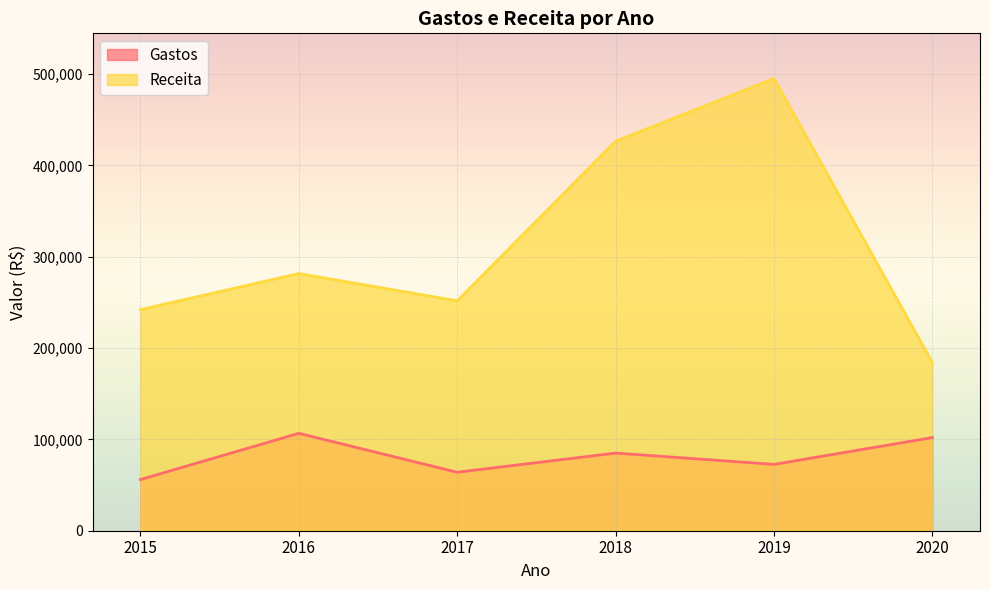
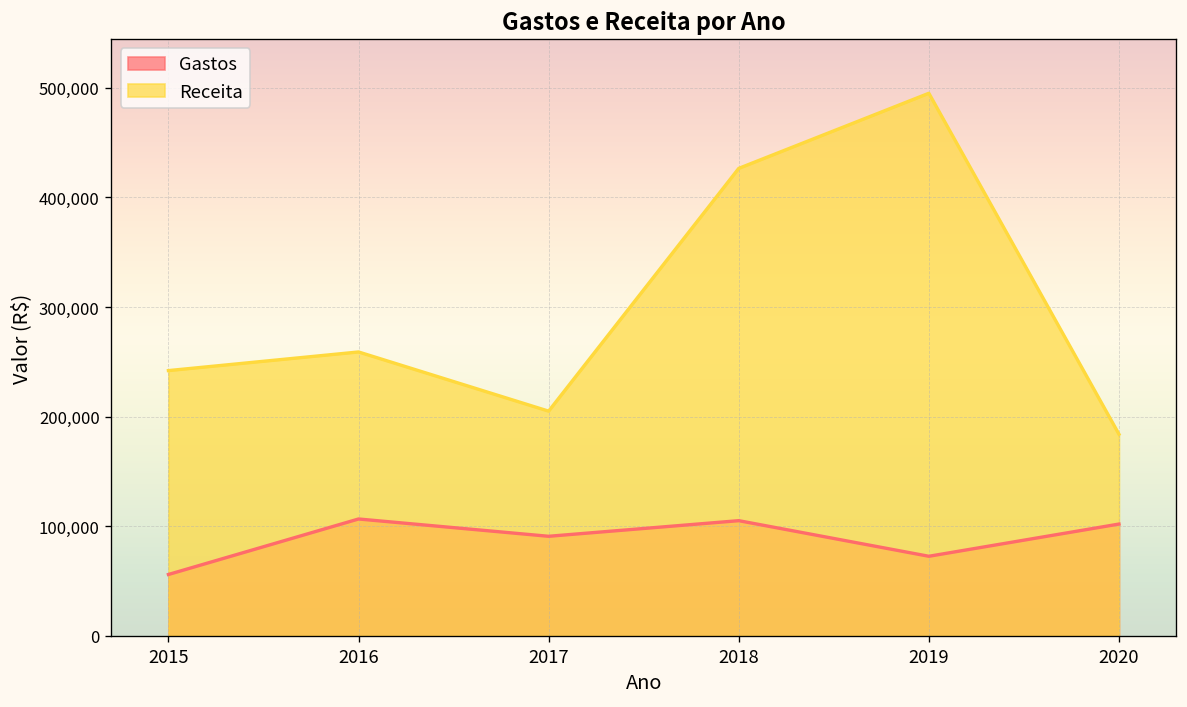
  {
    "Gastos": {
      "2015": "60,000",
      "2016": "110,000",
-     "2017": "60,000",
-     "2018": "90,000",
+     "2017": "90,000",
+     "2018": "110,000",
      "2019": "70,000",
      "2020": "100,000"
    },
    "Receita": {
      "2015": "240,000",
-     "2016": "280,000",
-     "2017": "250,000",
+     "2016": "260,000",
+     "2017": "210,000",
      "2018": "430,000",
      "2019": "500,000",
      "2020": "180,000"
    }
  }
